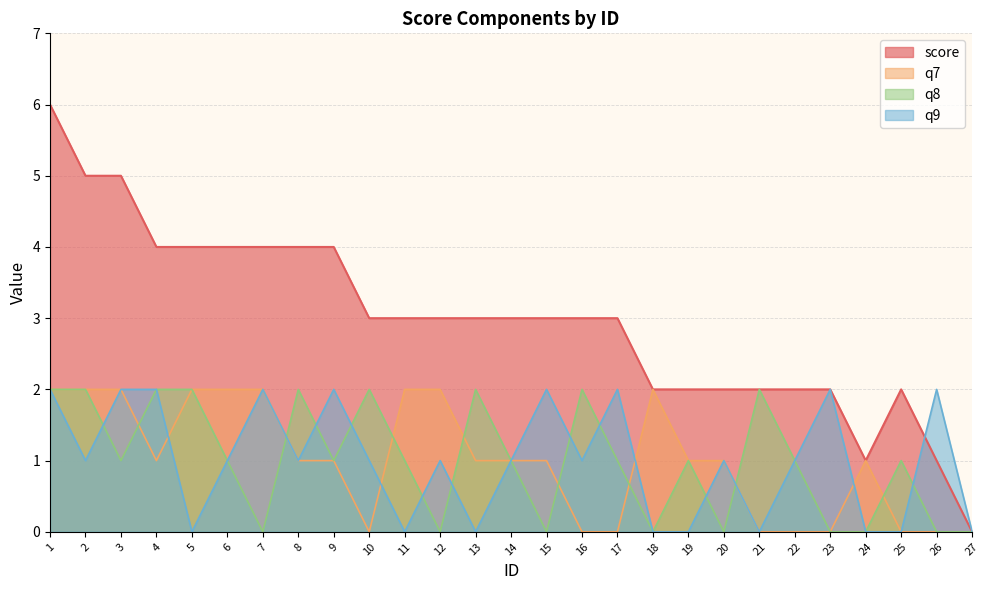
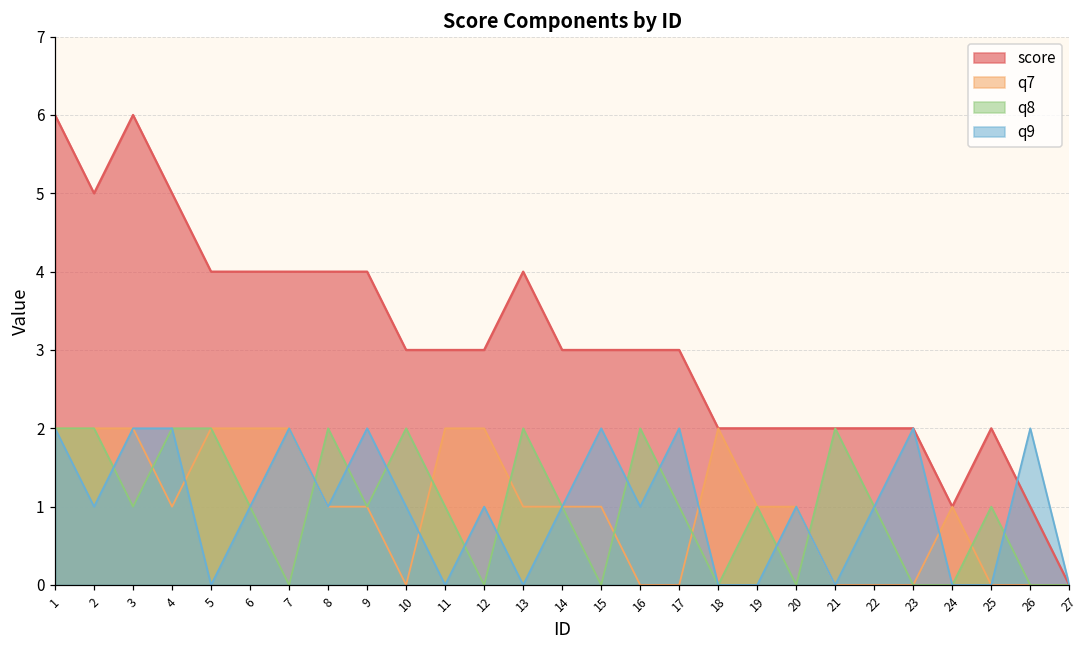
  {
    "score": {
      "1": 6,
      "2": 5,
-     "3": 5,
-     "4": 4,
+     "3": 6,
+     "4": 5,
      "5": 4,
      "6": 4,
      "7": 4,
      "8": 4,
      "9": 4,
      "10": 3,
      "11": 3,
      "12": 3,
-     "13": 3,
+     "13": 4,
      "14": 3,
      "15": 3,
      "16": 3,
      "17": 3,
      "19": 2,
      "20": 2,
      "22": 2,
      "25": 2,
      "26": 1
    },
    "q7": {
      "4": 1,
      "6": 2,
      "10": 0,
      "11": 2,
      "12": 2,
      "13": 1,
      "15": 1,
      "16": 0,
      "17": 0,
      "22": 0
    },
    "q8": {
      "3": 1,
      "7": 0,
      "8": 2,
      "10": 2,
      "11": 1,
      "12": 0,
      "13": 2,
      "15": 0,
      "16": 2,
      "17": 1,
      "20": 0,
      "25": 1
    },
    "q9": {
      "2": 1,
      "5": 0,
      "9": 2,
      "10": 1,
      "11": 0,
      "12": 1,
      "13": 0,
      "15": 2,
      "16": 1,
      "17": 2,
      "19": 0,
      "26": 2
    }
  }
